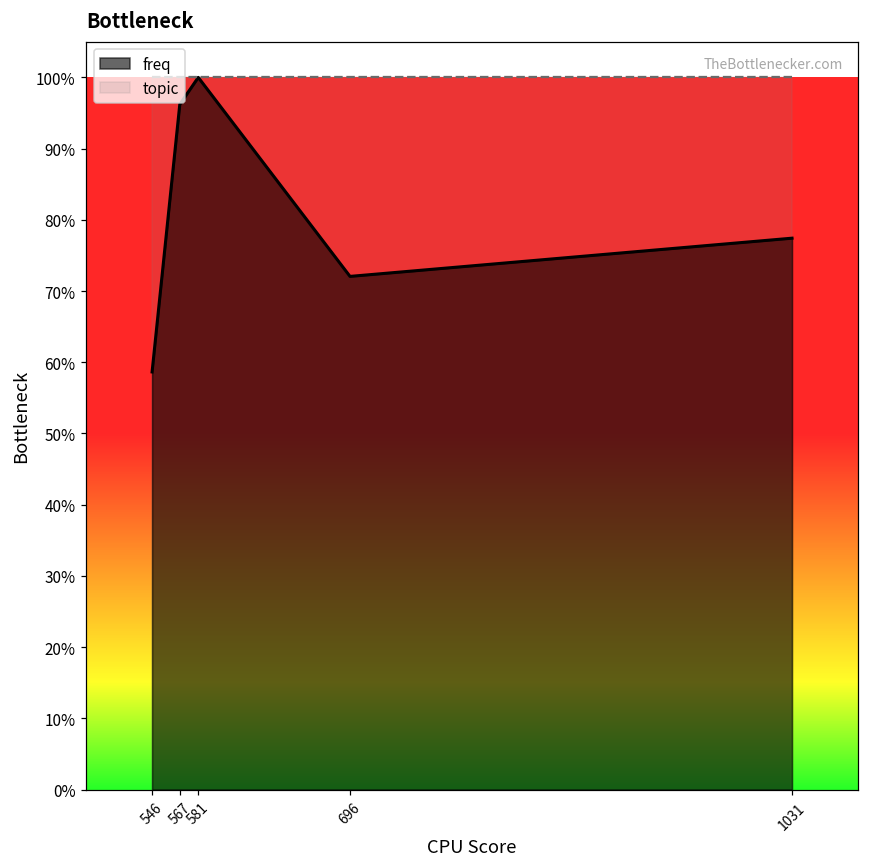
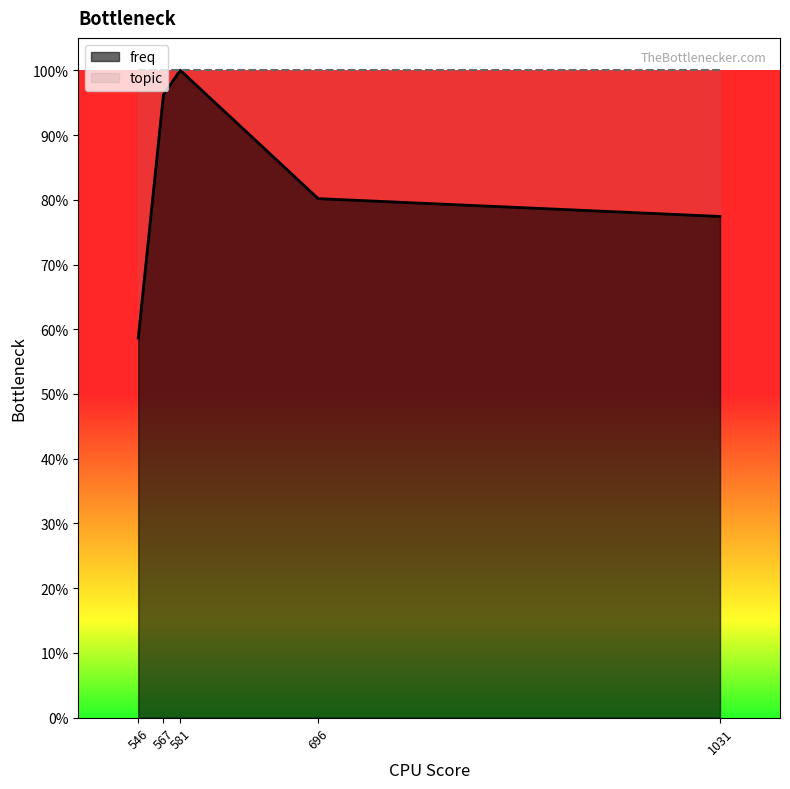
  {
    "freq": {
      "546": "59%",
      "567": "96%",
-     "696": "72%",
+     "696": "80%",
      "1031": "77%"
    },
    "topic": {
      "696": "100%",
      "1031": "100%"
    }
  }
